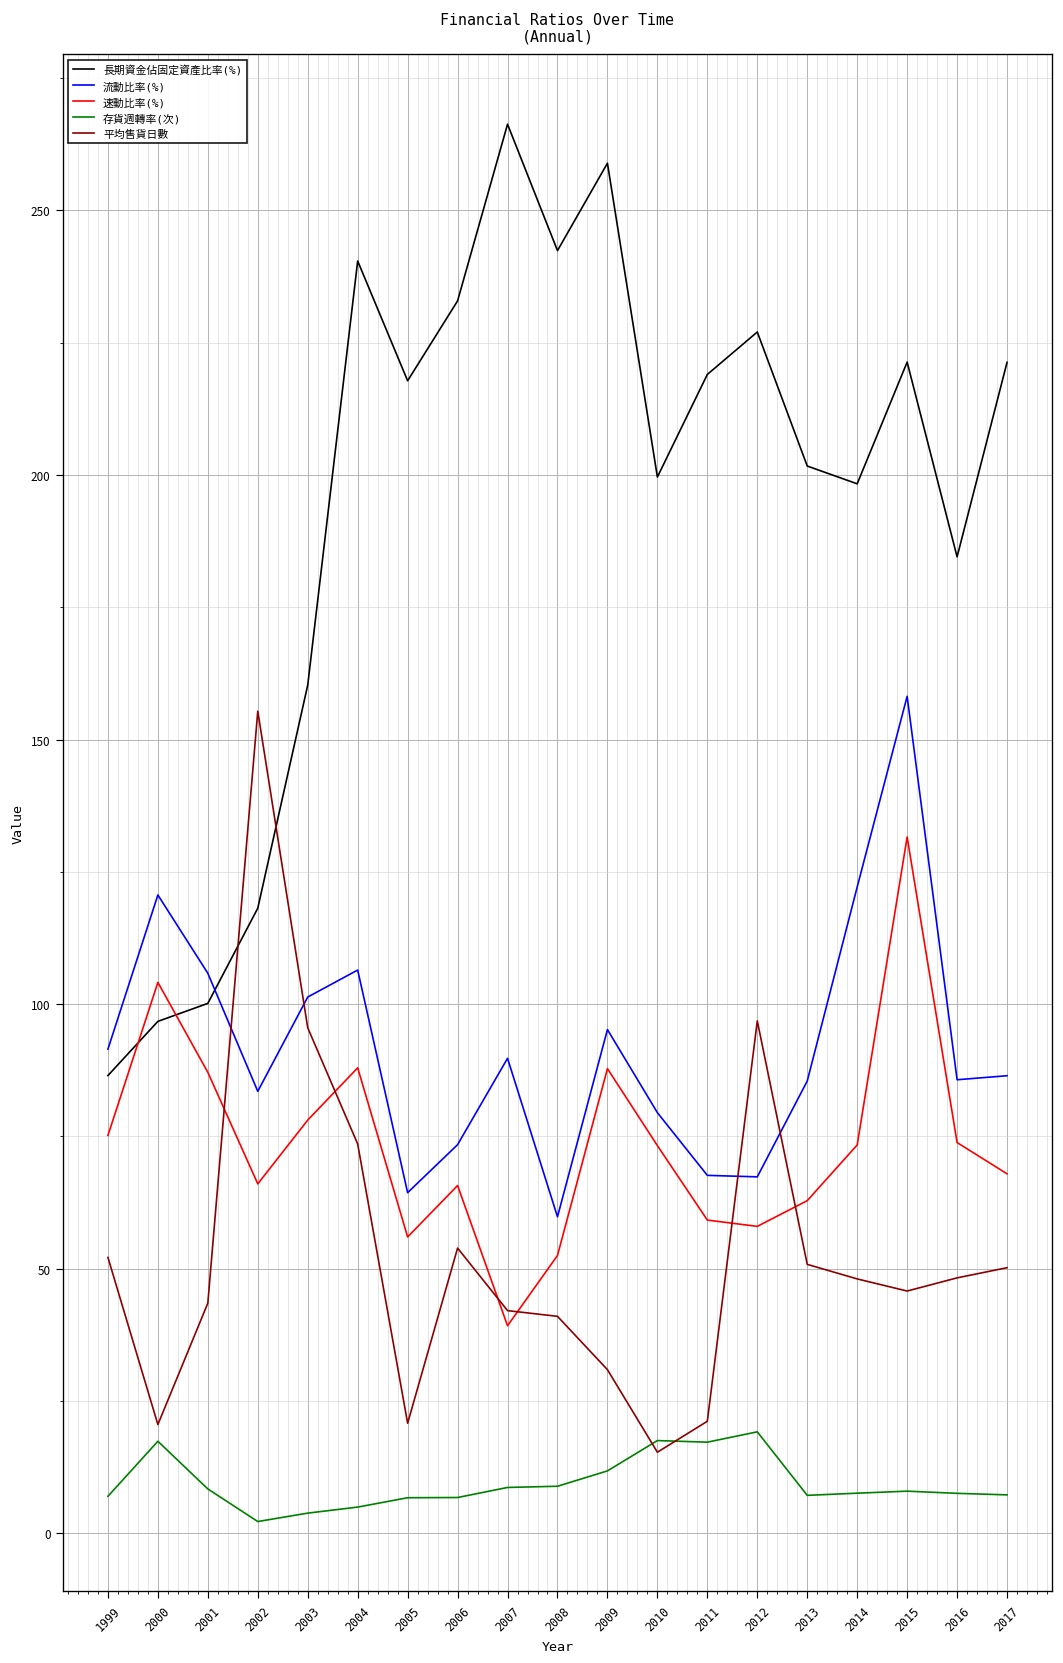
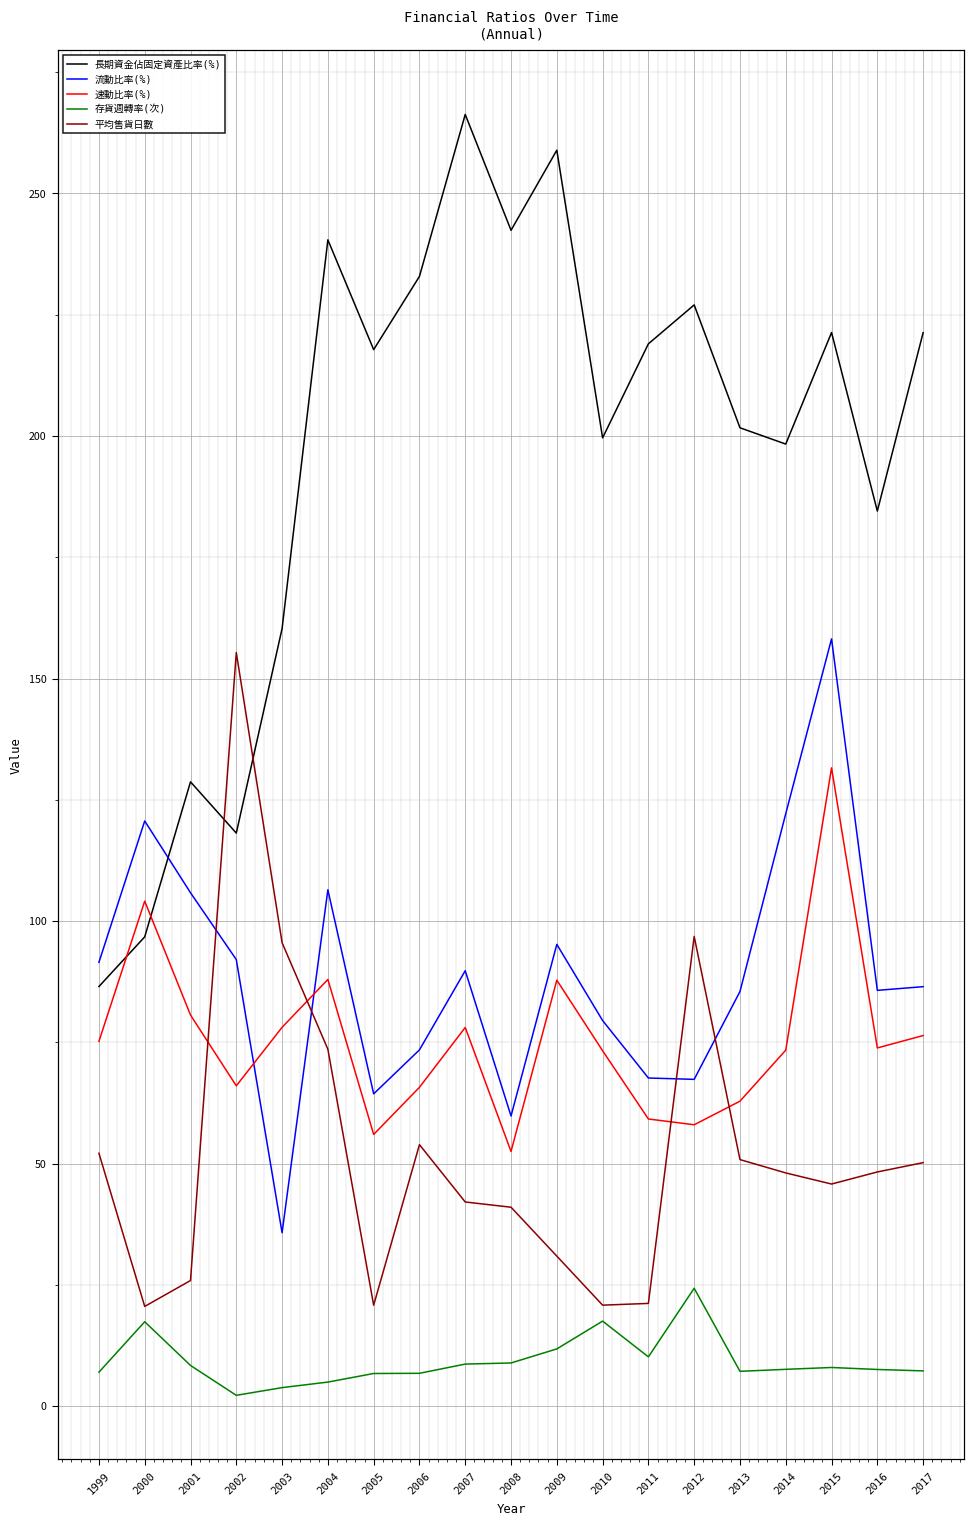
  {
    "長期資金佔固定資產比率(%)": {
      "1999": 87,
      "2000": 97,
-     "2001": 100,
+     "2001": 129,
      "2002": 118,
      "2003": 160,
      "2004": 240,
      "2005": 218,
      "2006": 233,
      "2007": 266,
      "2008": 242,
      "2009": 259,
      "2010": 200,
      "2011": 219,
      "2012": 227,
      "2013": 202,
      "2014": 198,
      "2015": 221,
      "2016": 185,
      "2017": 221
    },
    "流動比率(%)": {
      "1999": 92,
      "2000": 121,
      "2001": 106,
-     "2002": 84,
-     "2003": 101,
+     "2002": 92,
+     "2003": 36,
      "2004": 106,
      "2005": 64,
      "2006": 73,
      "2007": 90,
      "2008": 60,
      "2009": 95,
      "2010": 80,
      "2011": 68,
      "2012": 67,
      "2013": 85,
      "2014": 122,
      "2015": 158,
      "2016": 86,
      "2017": 86
    },
    "速動比率(%)": {
      "1999": 75,
      "2000": 104,
-     "2001": 87,
+     "2001": 81,
      "2002": 66,
      "2003": 78,
      "2004": 88,
      "2005": 56,
      "2006": 66,
-     "2007": 39,
+     "2007": 78,
      "2008": 53,
      "2009": 88,
      "2010": 73,
      "2011": 59,
      "2012": 58,
      "2013": 63,
      "2014": 73,
      "2015": 132,
      "2016": 74,
-     "2017": 68
+     "2017": 76
    },
    "存貨週轉率(次)": {
      "1999": 7,
      "2000": 17,
      "2001": 8,
      "2002": 2,
      "2003": 4,
      "2004": 5,
      "2005": 7,
      "2006": 7,
      "2007": 9,
      "2008": 9,
      "2009": 12,
      "2010": 18,
-     "2011": 17,
-     "2012": 19,
+     "2011": 10,
+     "2012": 24,
      "2013": 7,
      "2014": 8,
      "2015": 8,
      "2016": 8,
      "2017": 7
    },
    "平均售貨日數": {
      "1999": 52,
      "2000": 21,
-     "2001": 44,
+     "2001": 26,
      "2002": 155,
      "2003": 96,
      "2004": 74,
      "2005": 21,
      "2006": 54,
      "2007": 42,
      "2008": 41,
      "2009": 31,
-     "2010": 15,
+     "2010": 21,
      "2011": 21,
      "2012": 97,
      "2013": 51,
      "2014": 48,
      "2015": 46,
      "2016": 48,
      "2017": 50
    }
  }
